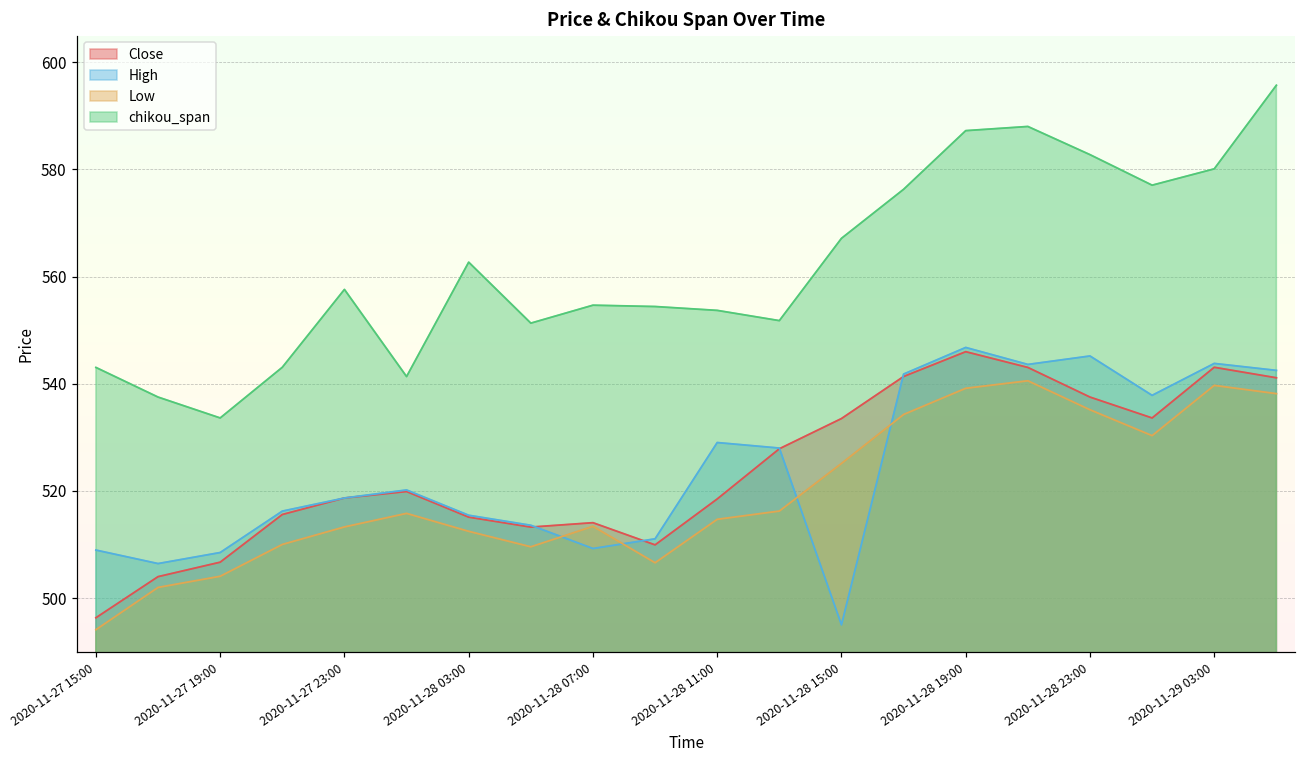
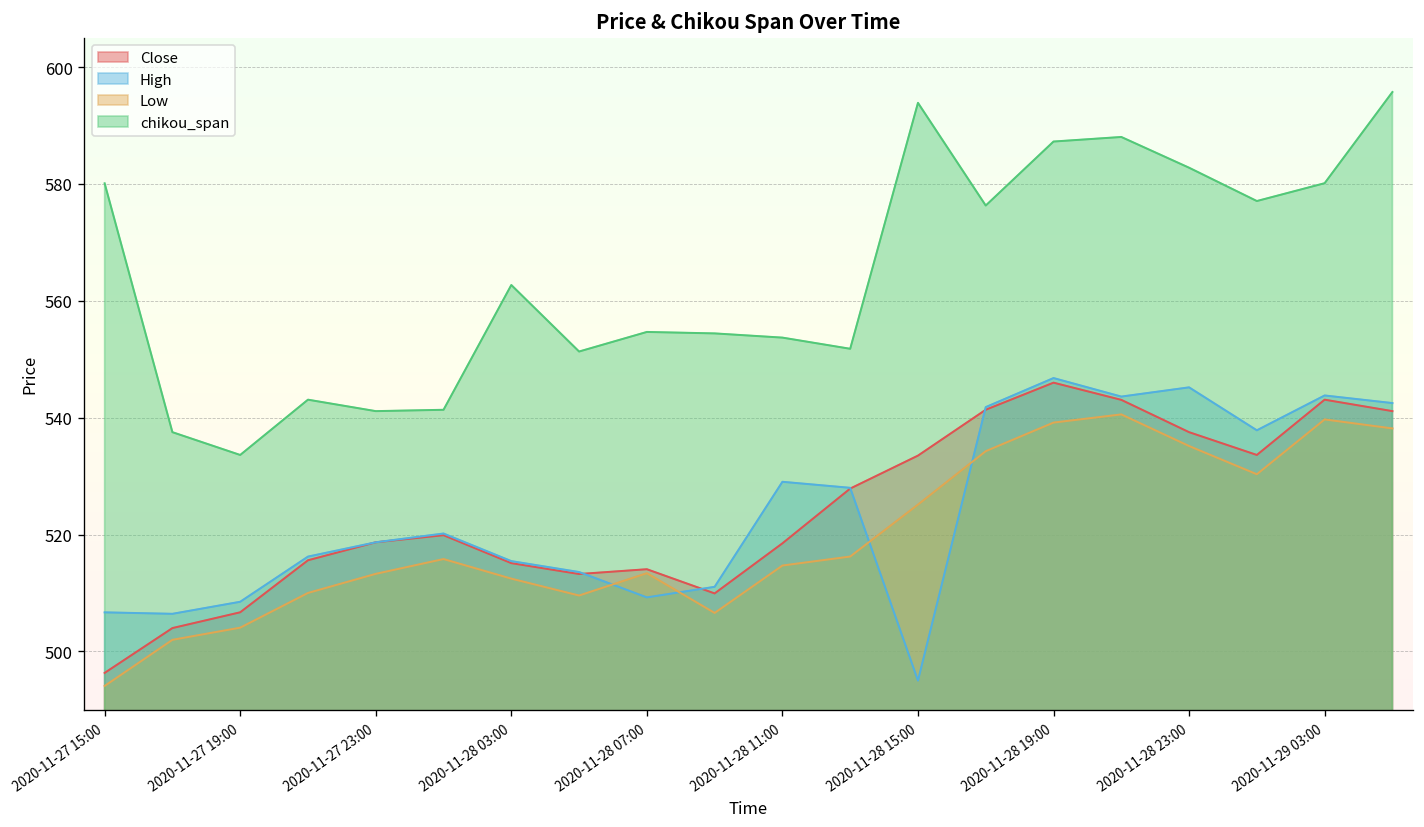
  {
    "High": {
-     "2020-11-27 15:00": 509,
+     "2020-11-27 15:00": 507,
      "2020-11-27 19:00": 509,
      "2020-11-28 07:00": 509,
      "2020-11-28 11:00": 529,
      "2020-11-28 15:00": 495,
      "2020-11-28 19:00": 547,
      "2020-11-28 23:00": 545,
      "2020-11-29 03:00": 544
    },
    "chikou_span": {
-     "2020-11-27 15:00": 543,
+     "2020-11-27 15:00": 580,
      "2020-11-27 19:00": 534,
-     "2020-11-27 23:00": 558,
+     "2020-11-27 23:00": 541,
      "2020-11-28 03:00": 563,
      "2020-11-28 07:00": 555,
      "2020-11-28 11:00": 554,
-     "2020-11-28 15:00": 567,
+     "2020-11-28 15:00": 594,
      "2020-11-28 19:00": 587,
      "2020-11-28 23:00": 583,
      "2020-11-29 03:00": 580
    }
  }
